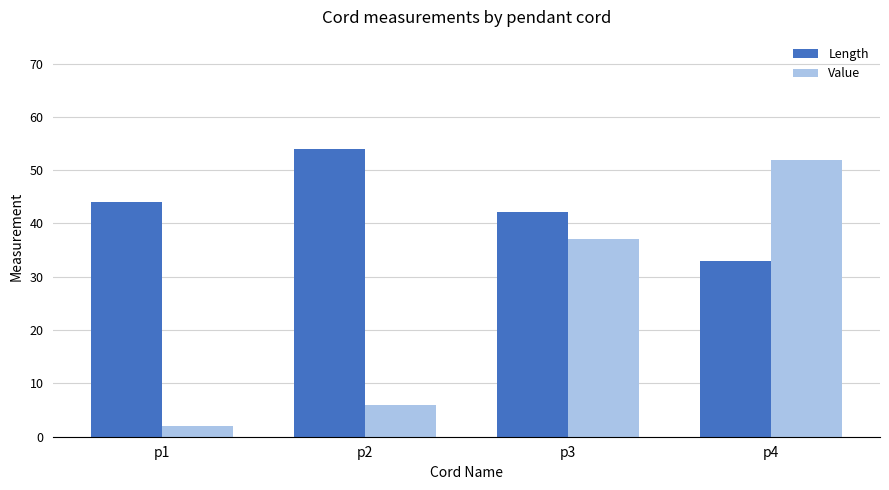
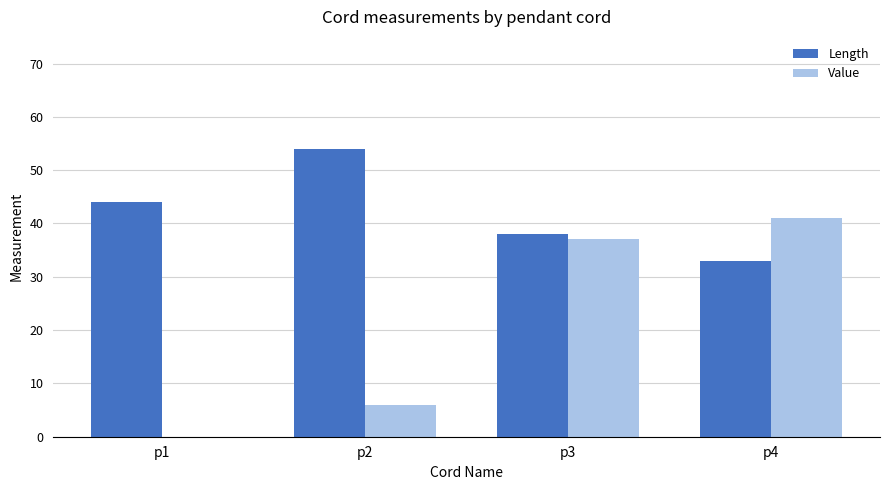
  {
    "Length": {
      "p1": 44,
      "p2": 54,
-     "p3": 42,
+     "p3": 38,
      "p4": 33
    },
    "Value": {
-     "p1": 2,
+     "p1": 0,
      "p2": 6,
      "p3": 37,
-     "p4": 52
+     "p4": 41
    }
  }
